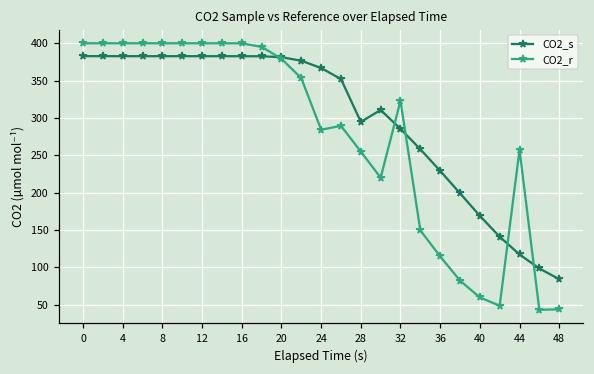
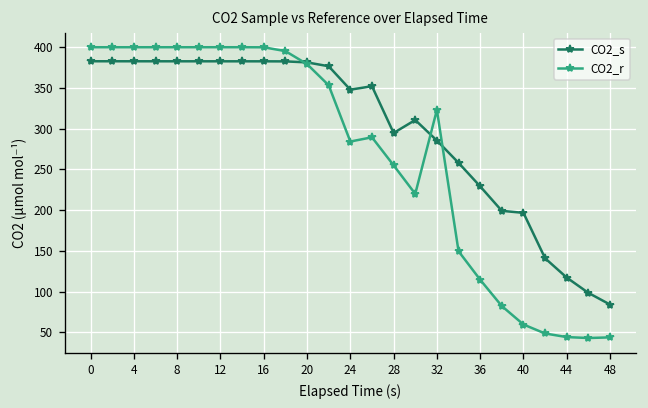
  {
    "CO2_s": {
      "0": 380,
      "4": 380,
      "8": 380,
      "12": 380,
      "16": 380,
-     "24": 370,
+     "24": 350,
      "28": 290,
      "32": 290,
      "36": 230,
-     "40": 170,
+     "40": 200,
      "44": 120,
      "48": 80
    },
    "CO2_r": {
      "0": 400,
      "4": 400,
      "8": 400,
      "12": 400,
      "16": 400,
      "24": 280,
      "28": 260,
      "32": 320,
      "36": 110,
      "40": 60,
-     "44": 260,
+     "44": 40,
      "48": 40
    }
  }
